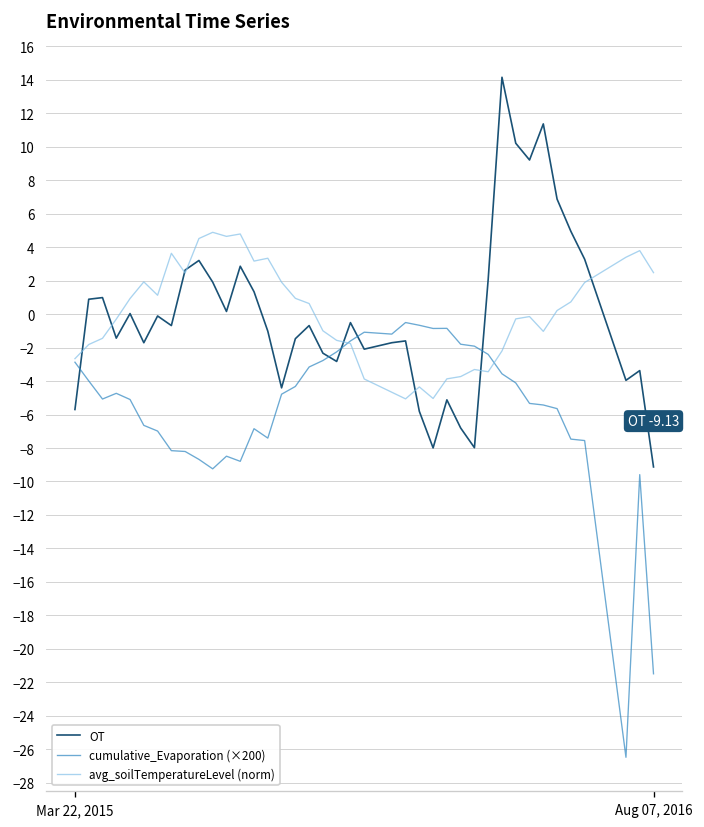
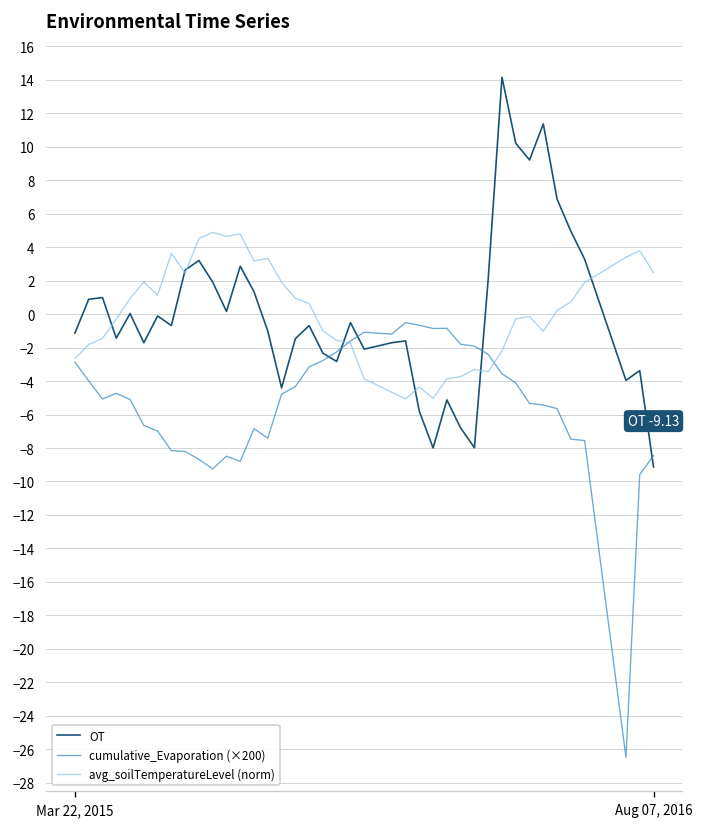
  {
    "OT": {
-     "Mar 22, 2015": -5.7
+     "Mar 22, 2015": -1.1
    },
    "cumulative_Evaporation (×200)": {
      "Mar 22, 2015": -2.9,
-     "Aug 07, 2016": -21.5
+     "Aug 07, 2016": -8.4
    },
    "avg_soilTemperatureLevel (norm)": {
      "Mar 22, 2015": -2.7,
      "Aug 07, 2016": 2.5
    }
  }
